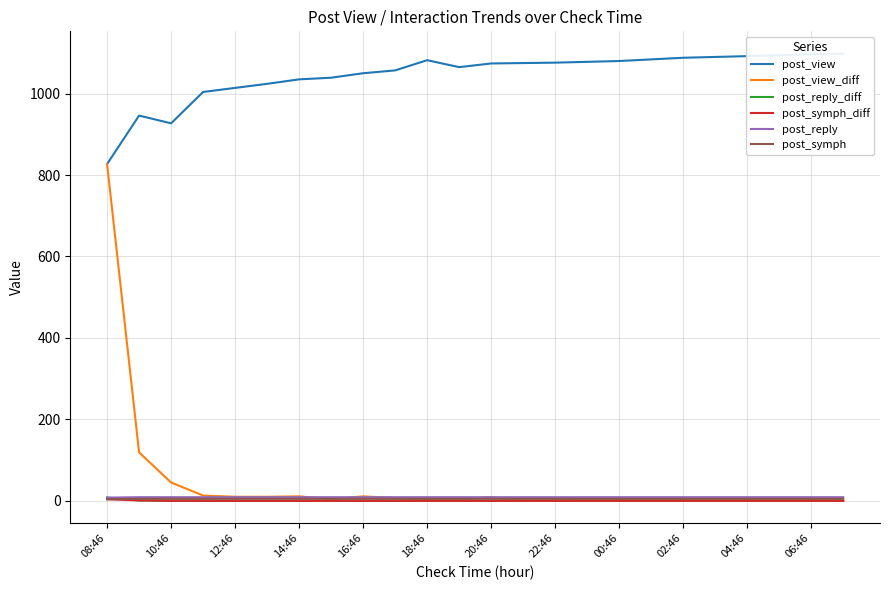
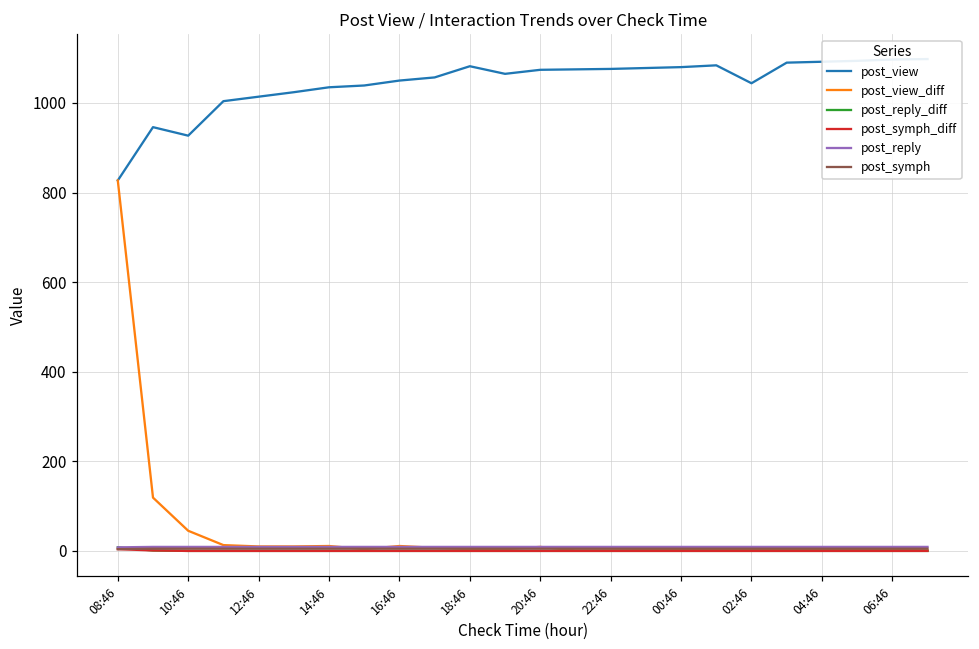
  {
    "post_view": {
      "10:46": 930,
      "12:46": 1010,
      "14:46": 1040,
      "16:46": 1050,
      "18:46": 1080,
      "20:46": 1070,
      "22:46": 1080,
      "00:46": 1080,
-     "02:46": 1090
+     "02:46": 1040
    },
    "post_view_diff": {
      "10:46": 50
    }
  }
